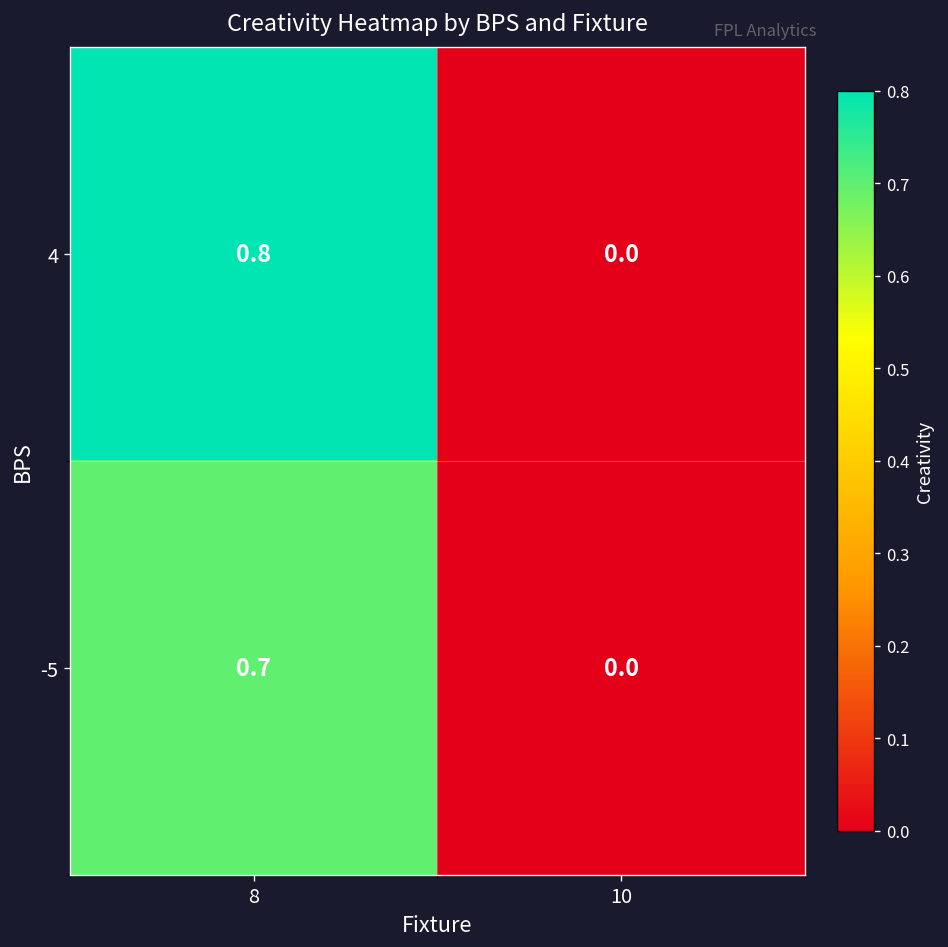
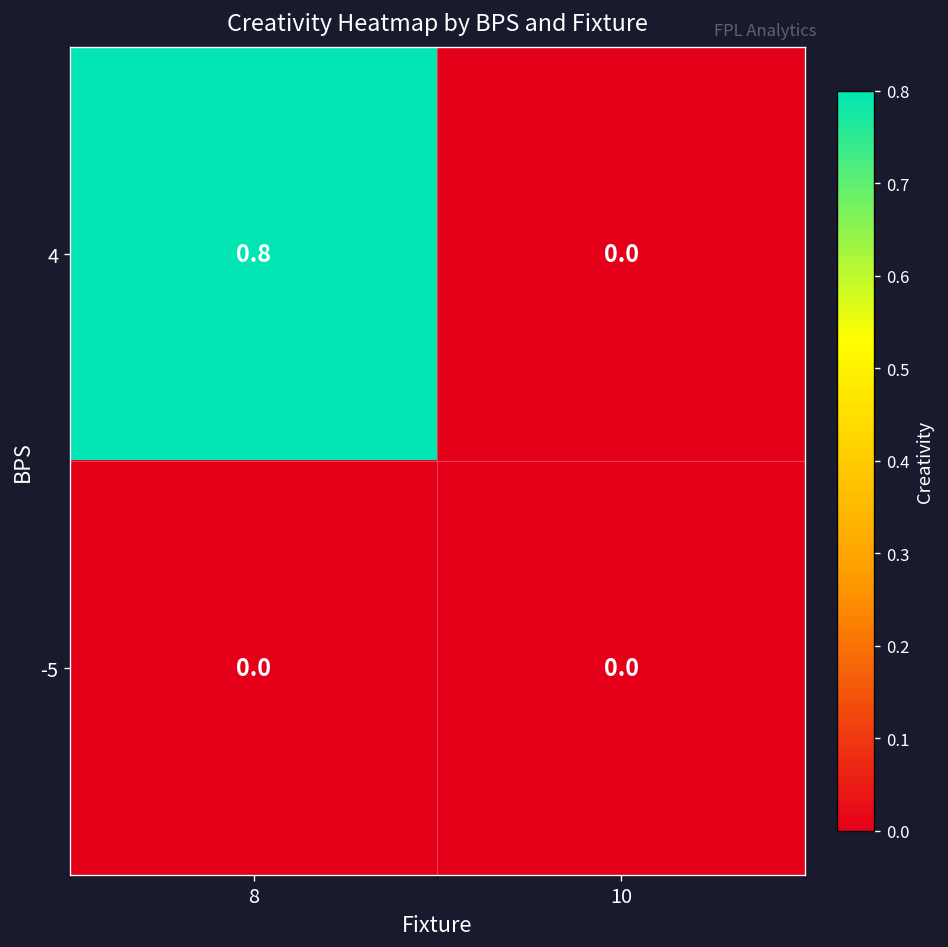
  {
    "4": {
      "8": 0.8,
      "10": 0.0
    },
    "-5": {
-     "8": 0.7,
+     "8": 0.0,
      "10": 0.0
    }
  }
